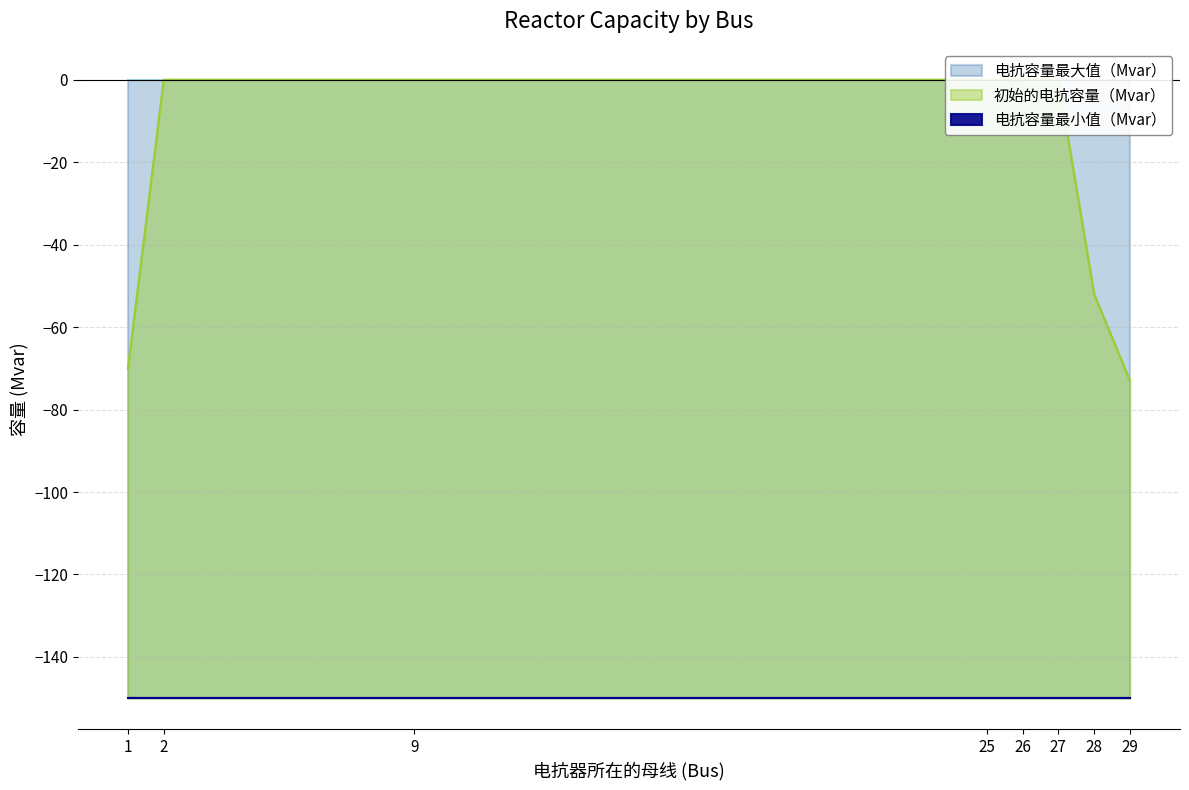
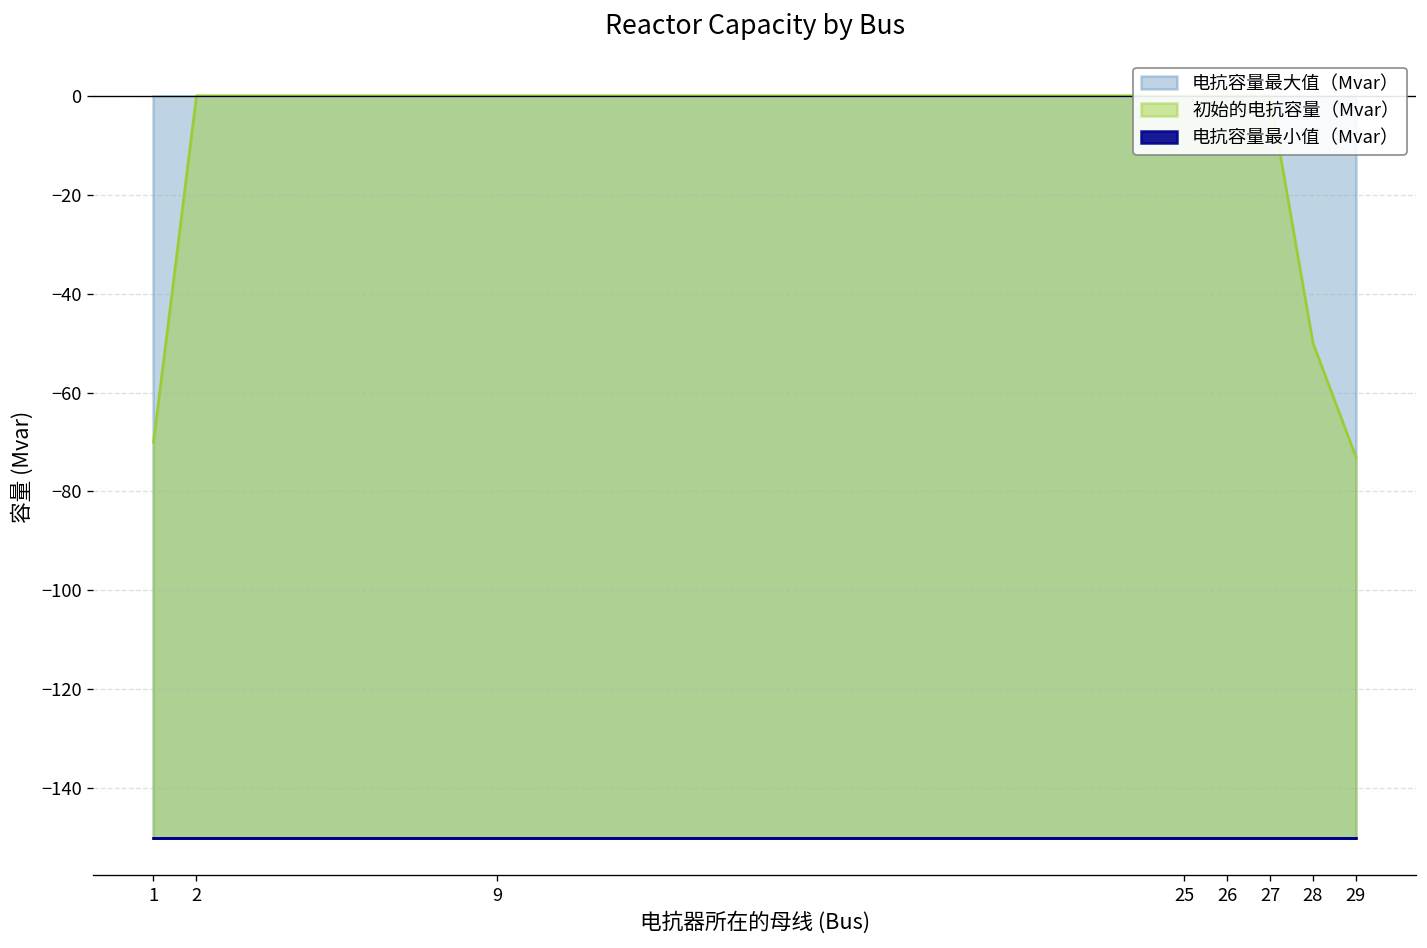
  {
    "电抗容量最大值（Mvar）": {
      "1": 0
    },
    "初始的电抗容量（Mvar）": {
      "1": -70,
-     "28": -52,
+     "28": -50,
      "29": -73
    },
    "电抗容量最小值（Mvar）": {
      "1": -150,
      "2": -150,
      "9": -150,
      "25": -150,
      "26": -150,
      "27": -150,
      "28": -150,
      "29": -150
    }
  }
